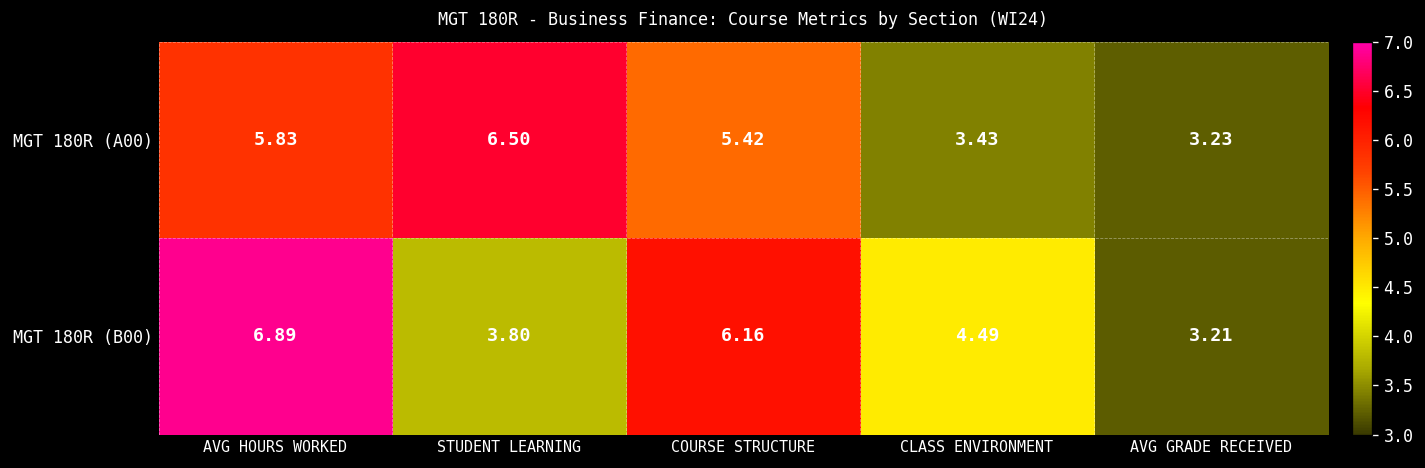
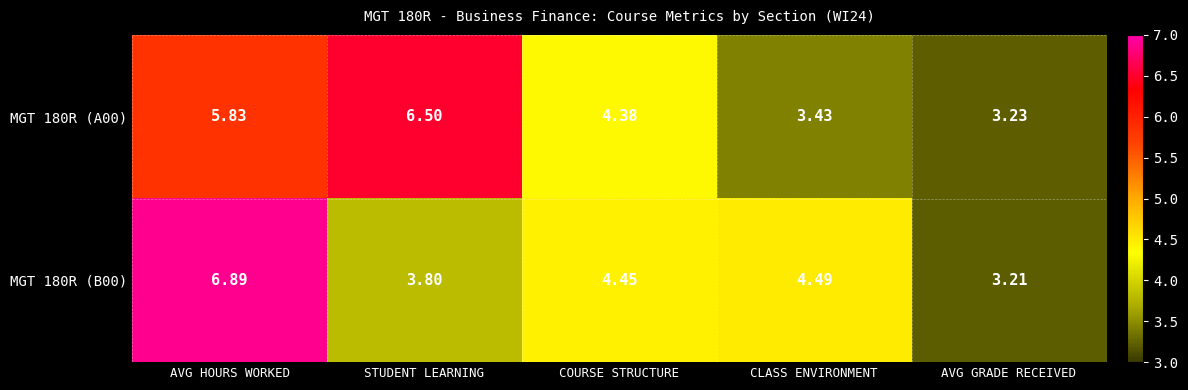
  {
    "MGT 180R (A00)": {
      "AVG HOURS WORKED": 5.83,
      "STUDENT LEARNING": 6.50,
-     "COURSE STRUCTURE": 5.42,
+     "COURSE STRUCTURE": 4.38,
      "CLASS ENVIRONMENT": 3.43,
      "AVG GRADE RECEIVED": 3.23
    },
    "MGT 180R (B00)": {
      "AVG HOURS WORKED": 6.89,
      "STUDENT LEARNING": 3.80,
-     "COURSE STRUCTURE": 6.16,
+     "COURSE STRUCTURE": 4.45,
      "CLASS ENVIRONMENT": 4.49,
      "AVG GRADE RECEIVED": 3.21
    }
  }
